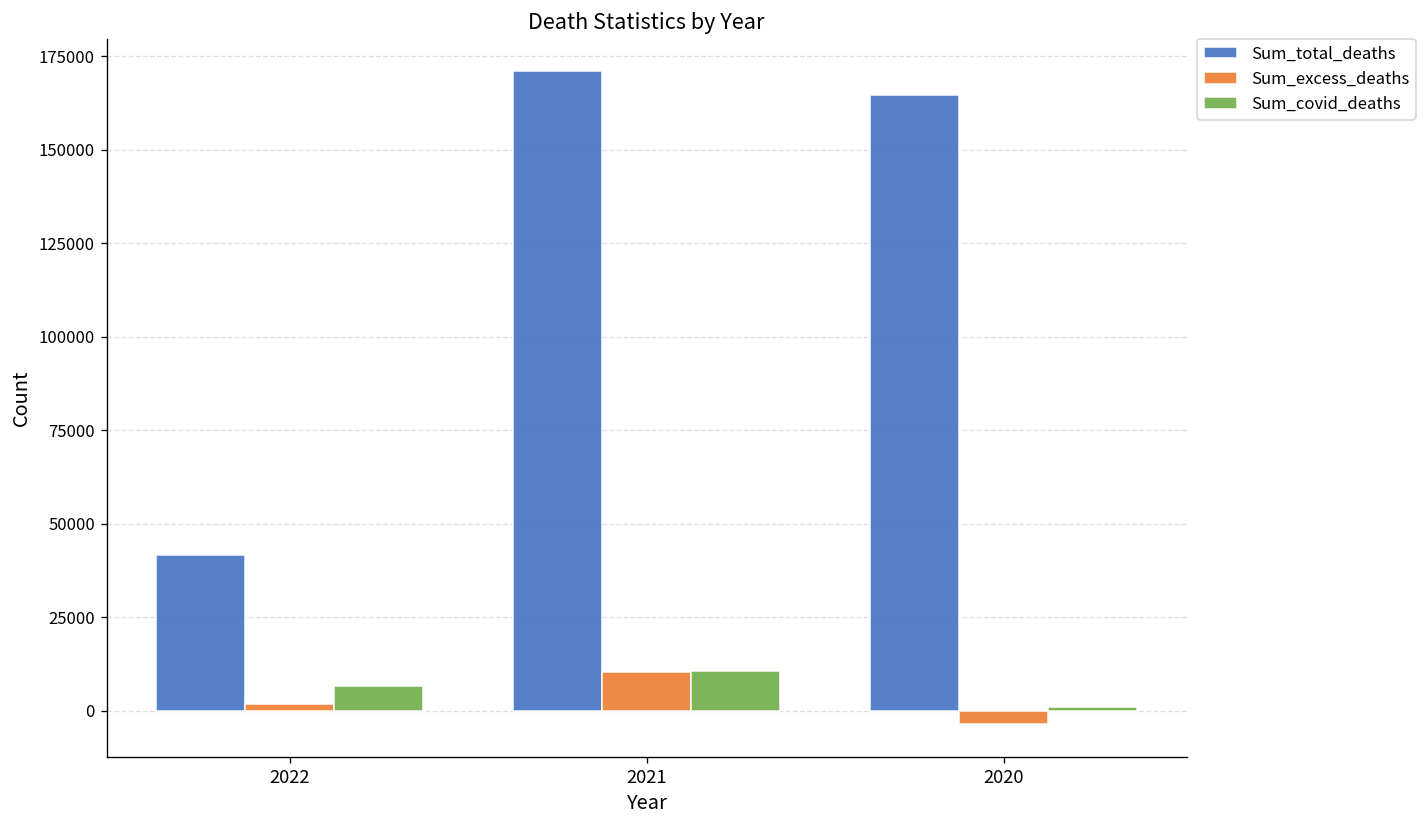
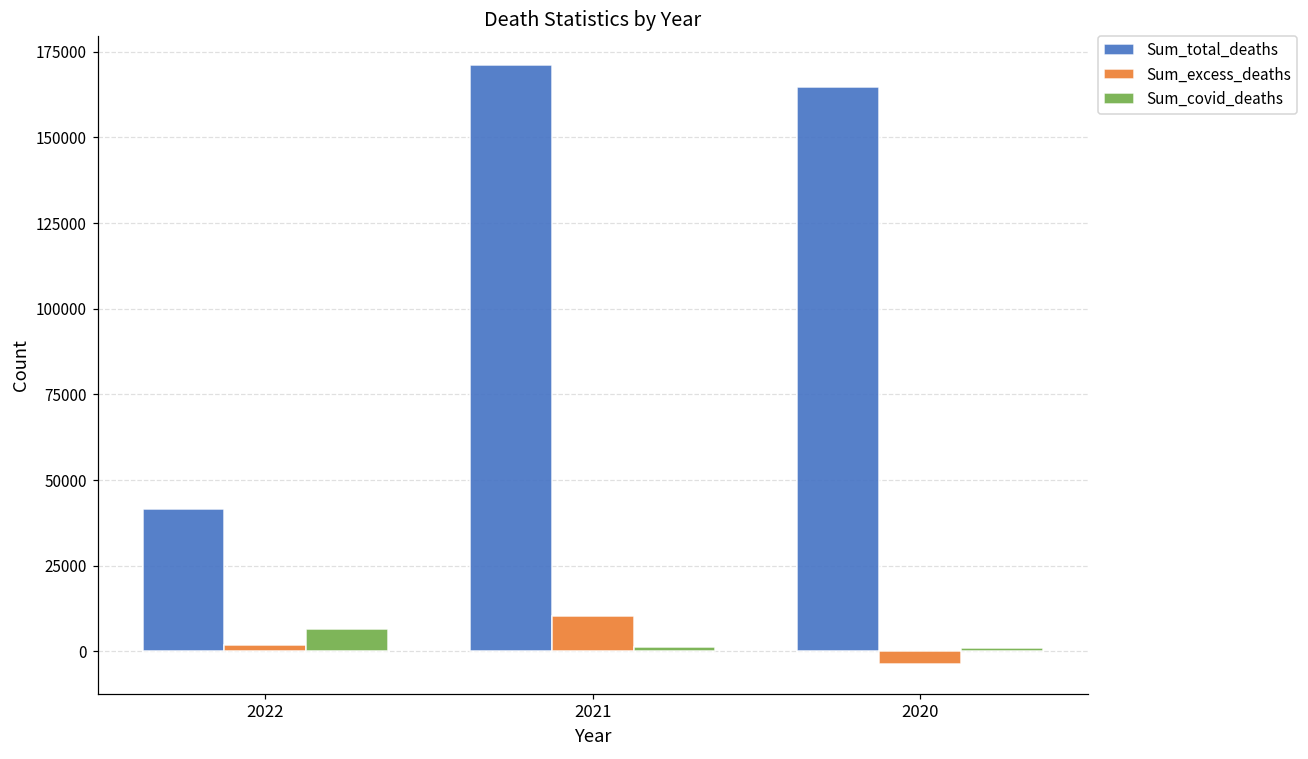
  {
    "Sum_total_deaths": {
      "2022": 42000,
      "2021": 171000,
      "2020": 165000
    },
    "Sum_excess_deaths": {
      "2022": 2000,
      "2021": 10000,
      "2020": -4000
    },
    "Sum_covid_deaths": {
      "2022": 6000,
-     "2021": 11000,
+     "2021": 1000,
      "2020": 1000
    }
  }
